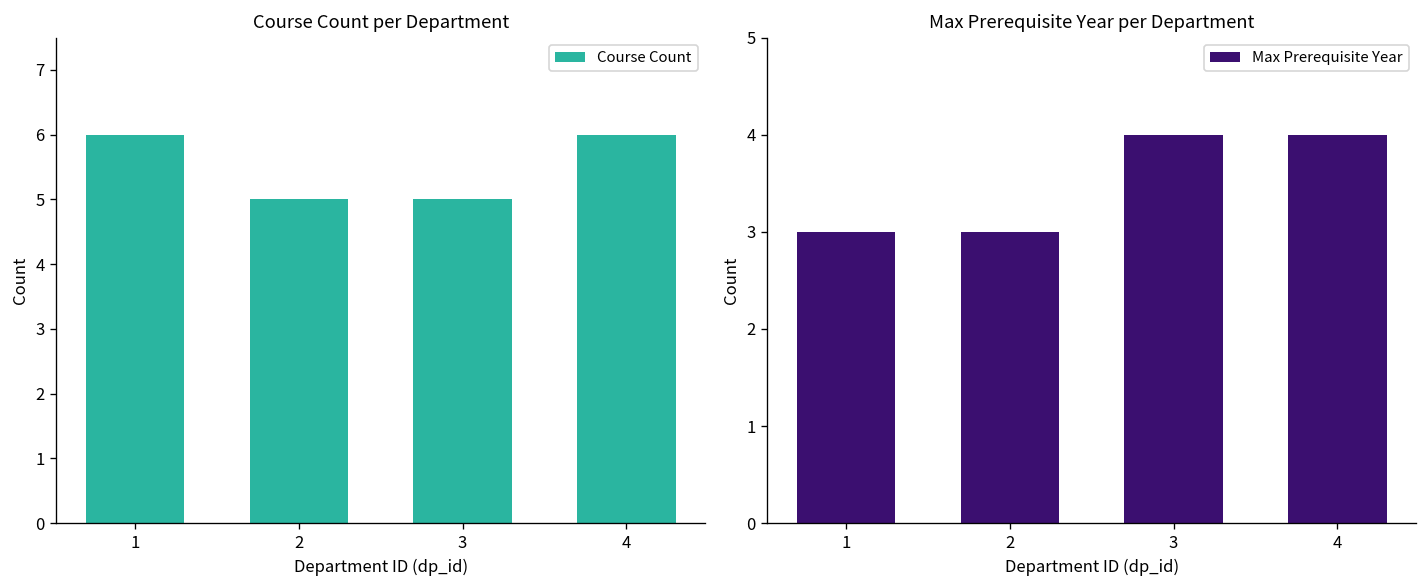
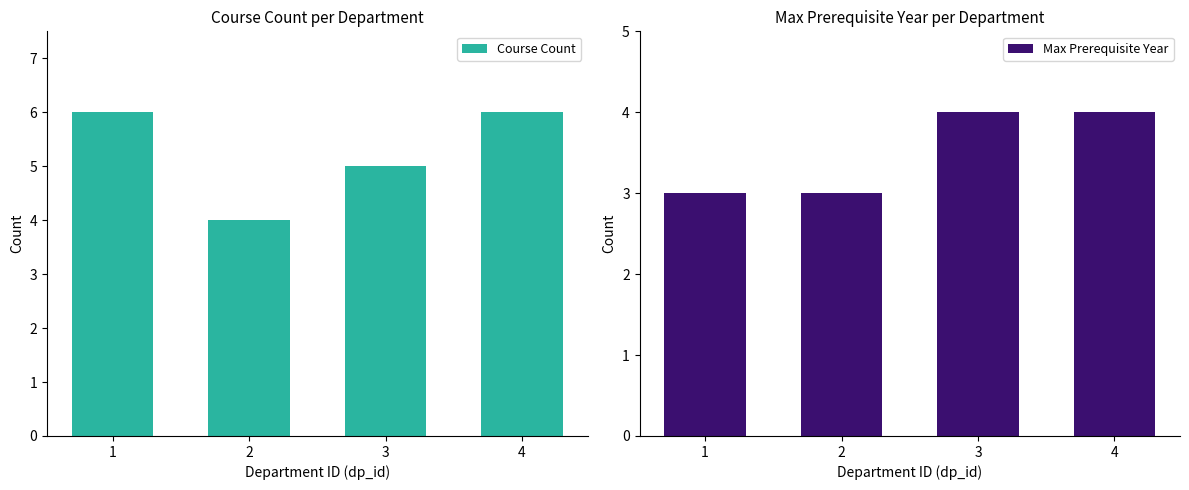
  {
    "Course Count per Department": {
      "1": 6,
-     "2": 5,
+     "2": 4,
      "3": 5,
      "4": 6
    },
    "Max Prerequisite Year per Department": {
      "1": 3.0,
      "2": 3.0,
      "3": 4.0,
      "4": 4.0
    }
  }
